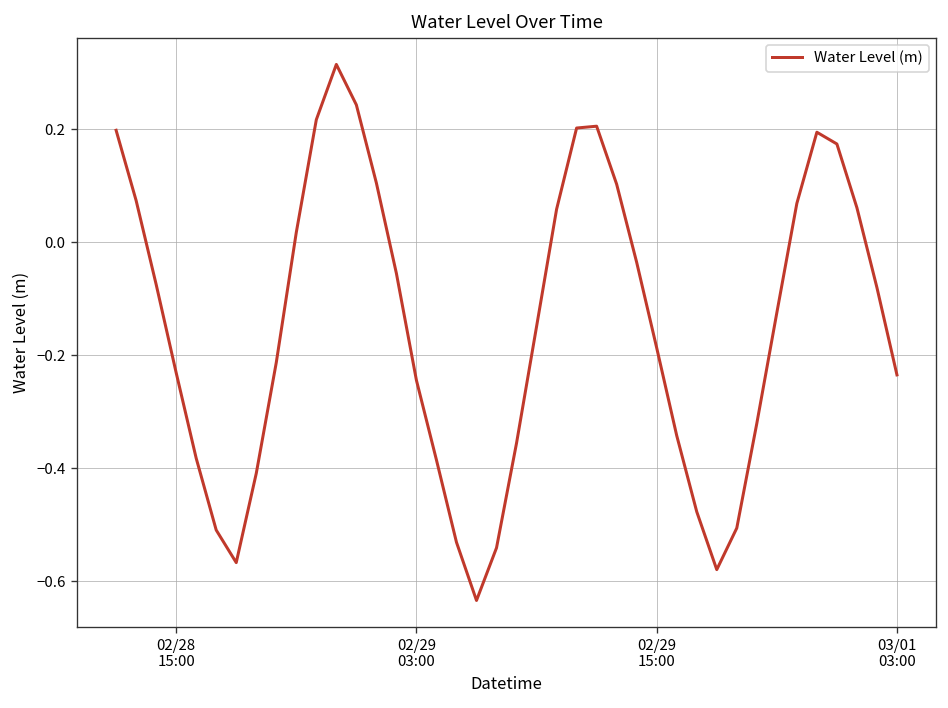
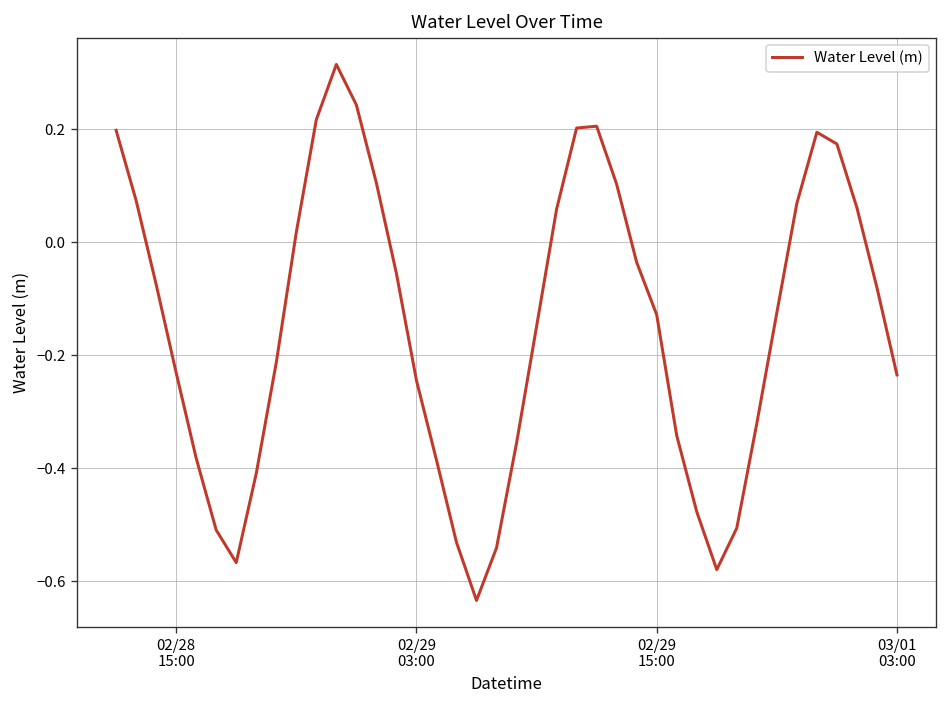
  {
    "02/28 15:00": -0.23,
    "02/29 03:00": -0.24,
-   "02/29 15:00": -0.19,
+   "02/29 15:00": -0.13,
    "03/01 03:00": -0.23
  }
